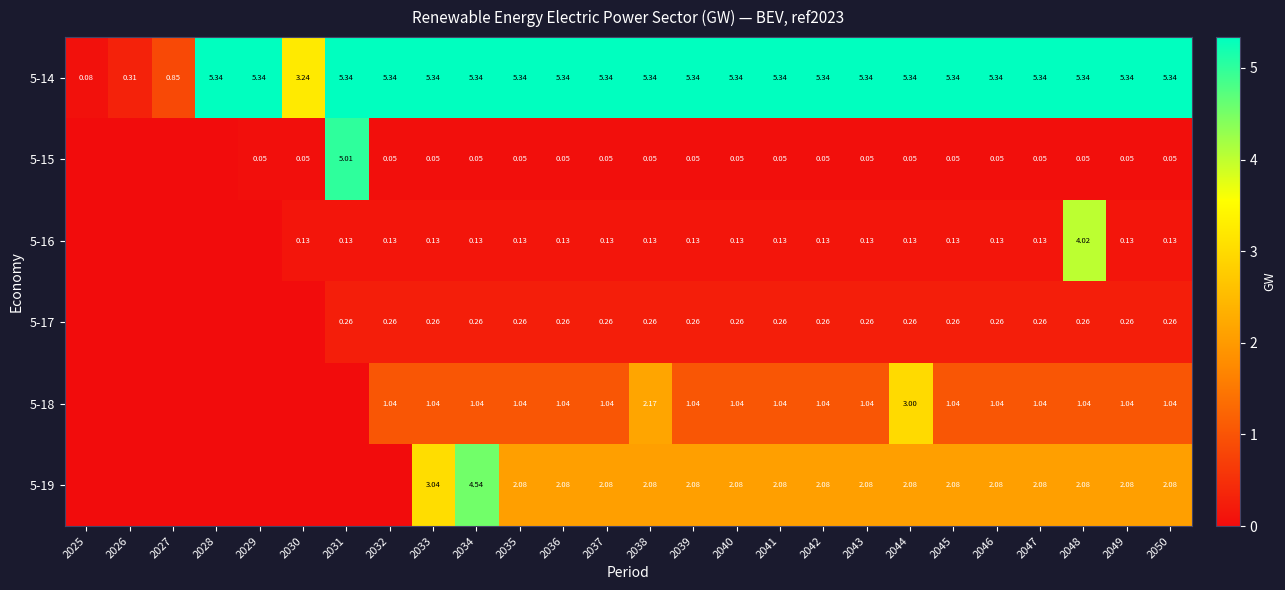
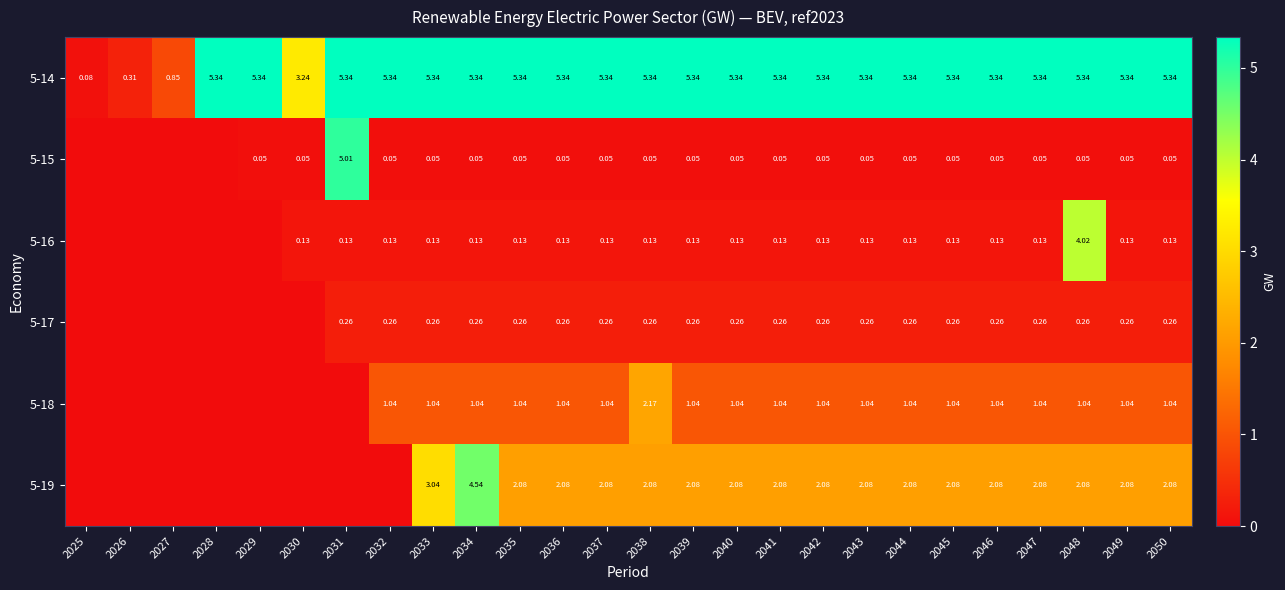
  {
    "5-14": {
      "2025": 0.08,
      "2026": 0.31,
      "2027": 0.85,
      "2028": 5.34,
      "2029": 5.34,
      "2030": 3.24,
      "2031": 5.34,
      "2032": 5.34,
      "2033": 5.34,
      "2034": 5.34,
      "2035": 5.34,
      "2036": 5.34,
      "2037": 5.34,
      "2038": 5.34,
      "2039": 5.34,
      "2040": 5.34,
      "2041": 5.34,
      "2042": 5.34,
      "2043": 5.34,
      "2044": 5.34,
      "2045": 5.34,
      "2046": 5.34,
      "2047": 5.34,
      "2048": 5.34,
      "2049": 5.34,
      "2050": 5.34
    },
    "5-15": {
      "2029": 0.05,
      "2030": 0.05,
      "2031": 5.01,
      "2032": 0.05,
      "2033": 0.05,
      "2034": 0.05,
      "2035": 0.05,
      "2036": 0.05,
      "2037": 0.05,
      "2038": 0.05,
      "2039": 0.05,
      "2040": 0.05,
      "2041": 0.05,
      "2042": 0.05,
      "2043": 0.05,
      "2044": 0.05,
      "2045": 0.05,
      "2046": 0.05,
      "2047": 0.05,
      "2048": 0.05,
      "2049": 0.05,
      "2050": 0.05
    },
    "5-16": {
      "2030": 0.13,
      "2031": 0.13,
      "2032": 0.13,
      "2033": 0.13,
      "2034": 0.13,
      "2035": 0.13,
      "2036": 0.13,
      "2037": 0.13,
      "2038": 0.13,
      "2039": 0.13,
      "2040": 0.13,
      "2041": 0.13,
      "2042": 0.13,
      "2043": 0.13,
      "2044": 0.13,
      "2045": 0.13,
      "2046": 0.13,
      "2047": 0.13,
      "2048": 4.02,
      "2049": 0.13,
      "2050": 0.13
    },
    "5-17": {
      "2031": 0.26,
      "2032": 0.26,
      "2033": 0.26,
      "2034": 0.26,
      "2035": 0.26,
      "2036": 0.26,
      "2037": 0.26,
      "2038": 0.26,
      "2039": 0.26,
      "2040": 0.26,
      "2041": 0.26,
      "2042": 0.26,
      "2043": 0.26,
      "2044": 0.26,
      "2045": 0.26,
      "2046": 0.26,
      "2047": 0.26,
      "2048": 0.26,
      "2049": 0.26,
      "2050": 0.26
    },
    "5-18": {
      "2032": 1.04,
      "2033": 1.04,
      "2034": 1.04,
      "2035": 1.04,
      "2036": 1.04,
      "2037": 1.04,
      "2038": 2.17,
      "2039": 1.04,
      "2040": 1.04,
      "2041": 1.04,
      "2042": 1.04,
      "2043": 1.04,
-     "2044": 3.00,
+     "2044": 1.04,
      "2045": 1.04,
      "2046": 1.04,
      "2047": 1.04,
      "2048": 1.04,
      "2049": 1.04,
      "2050": 1.04
    },
    "5-19": {
      "2033": 3.04,
      "2034": 4.54,
      "2035": 2.08,
      "2036": 2.08,
      "2037": 2.08,
      "2038": 2.08,
      "2039": 2.08,
      "2040": 2.08,
      "2041": 2.08,
      "2042": 2.08,
      "2043": 2.08,
      "2044": 2.08,
      "2045": 2.08,
      "2046": 2.08,
      "2047": 2.08,
      "2048": 2.08,
      "2049": 2.08,
      "2050": 2.08
    }
  }
